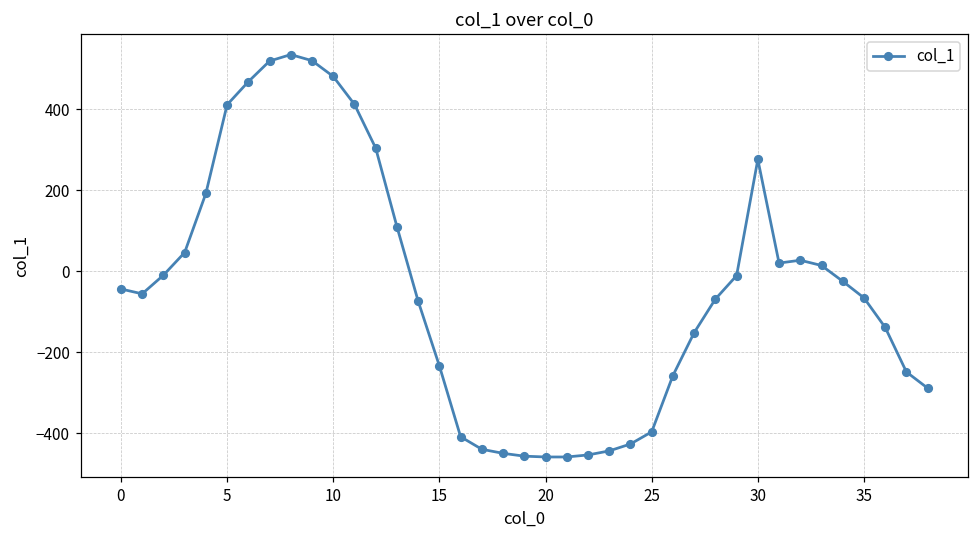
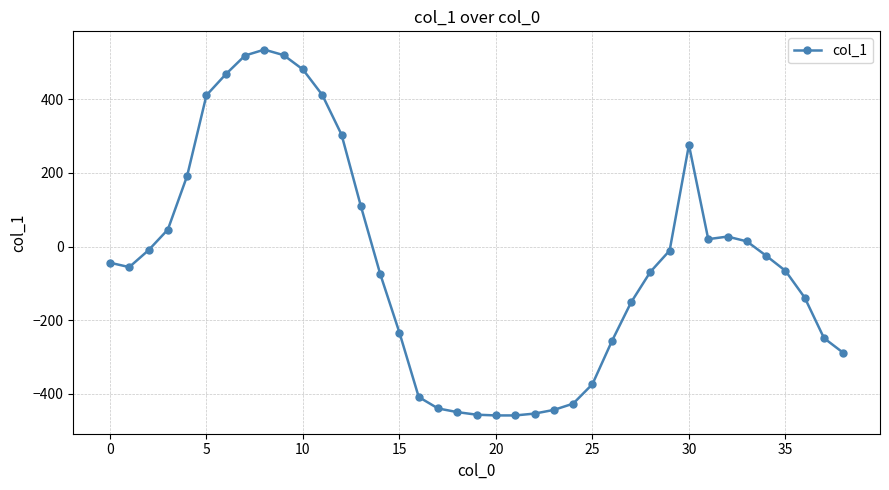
  {
    "0": -40,
    "5": 410,
    "10": 480,
    "15": -230,
    "20": -460,
-   "25": -400,
+   "25": -370,
    "30": 280,
    "35": -70
  }
